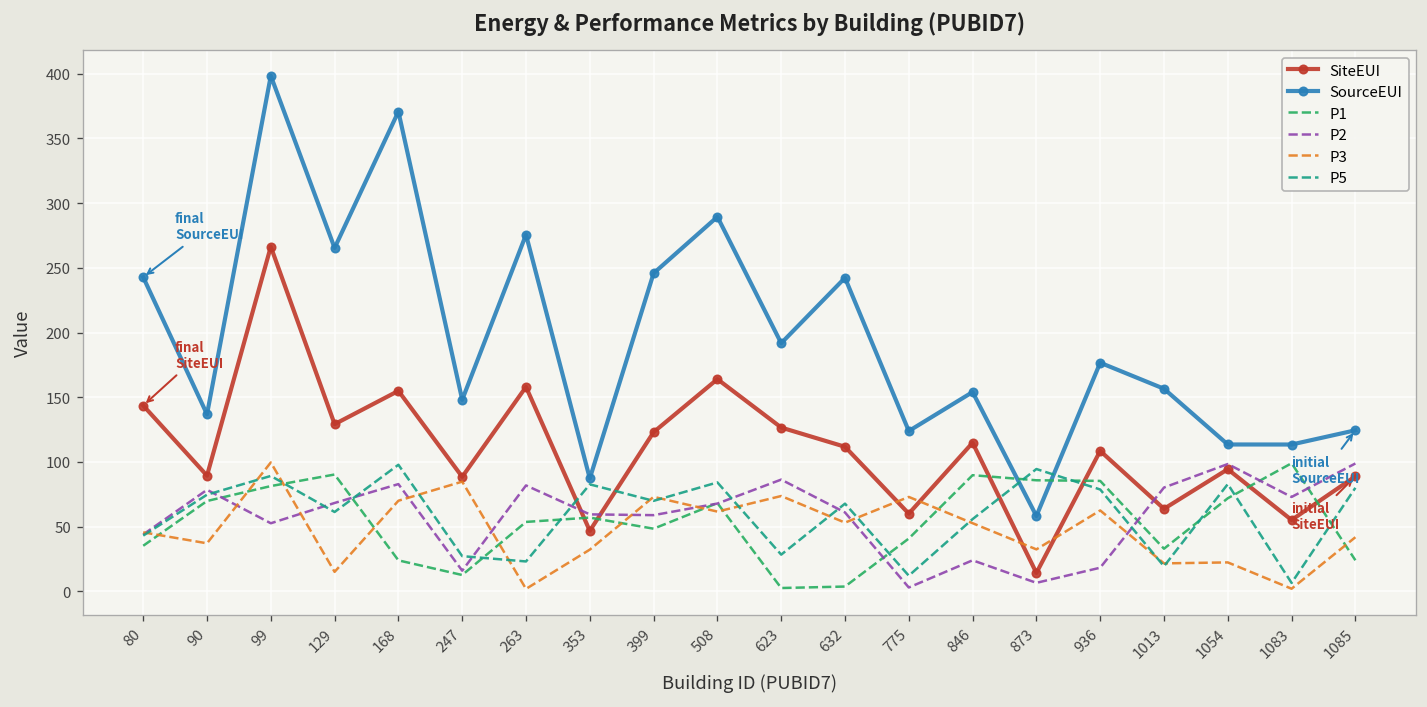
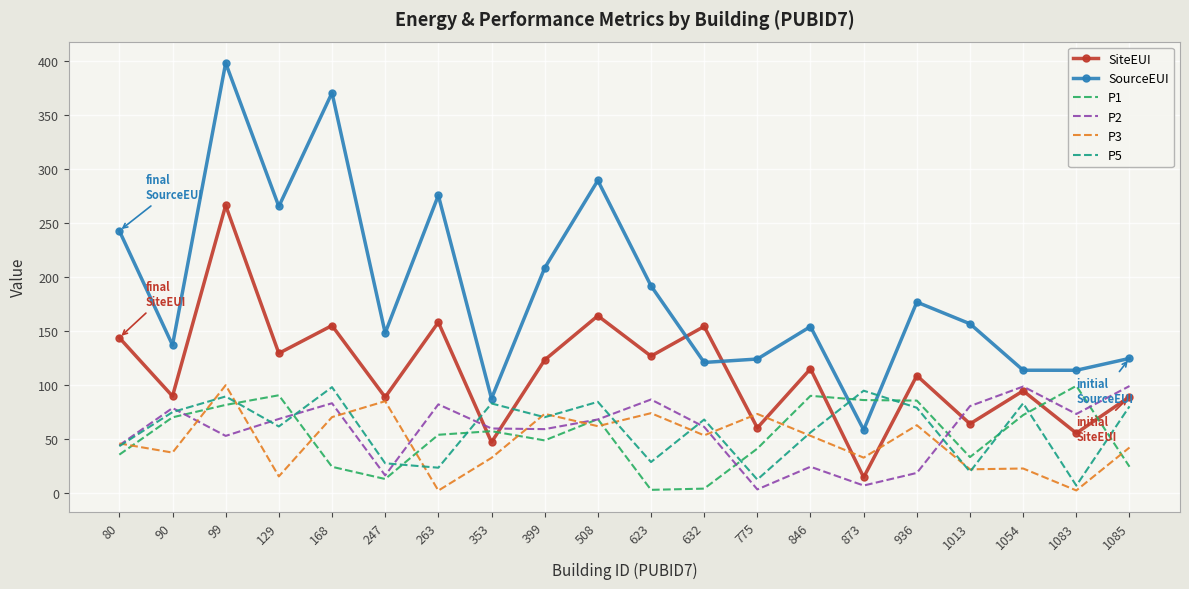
  {
    "SiteEUI": {
      "80": 144,
      "90": 89,
      "99": 266,
      "129": 129,
      "168": 155,
      "247": 89,
      "263": 158,
      "353": 47,
      "399": 123,
      "508": 164,
      "623": 127,
-     "632": 112,
+     "632": 154,
      "775": 60,
      "846": 115,
      "873": 14,
      "936": 109,
      "1013": 64,
      "1054": 94,
      "1083": 55,
      "1085": 89
    },
    "SourceEUI": {
      "80": 243,
      "90": 137,
      "99": 398,
      "129": 265,
      "168": 371,
      "247": 148,
      "263": 276,
      "353": 87,
-     "399": 246,
+     "399": 208,
      "508": 289,
      "623": 192,
-     "632": 242,
+     "632": 121,
      "775": 124,
      "846": 154,
      "873": 58,
      "936": 177,
      "1013": 157,
      "1054": 114,
      "1083": 113,
      "1085": 124
    },
    "P2": {
      "90": 78,
      "99": 53,
      "129": 68,
      "168": 83,
      "247": 16,
      "263": 82,
      "353": 59,
      "399": 59,
      "623": 86,
      "632": 61,
      "775": 3,
      "846": 24,
      "873": 7,
      "936": 18,
      "1013": 80,
      "1054": 98,
      "1083": 73,
      "1085": 99
    },
    "P3": {
      "90": 37,
      "99": 100,
      "129": 15,
      "168": 70,
      "247": 85,
      "263": 2,
      "353": 32,
      "399": 73,
      "508": 62,
      "623": 74,
      "632": 53,
      "775": 73,
      "846": 53,
      "873": 32,
      "936": 63,
      "1054": 22,
      "1083": 2,
      "1085": 42
    }
  }
